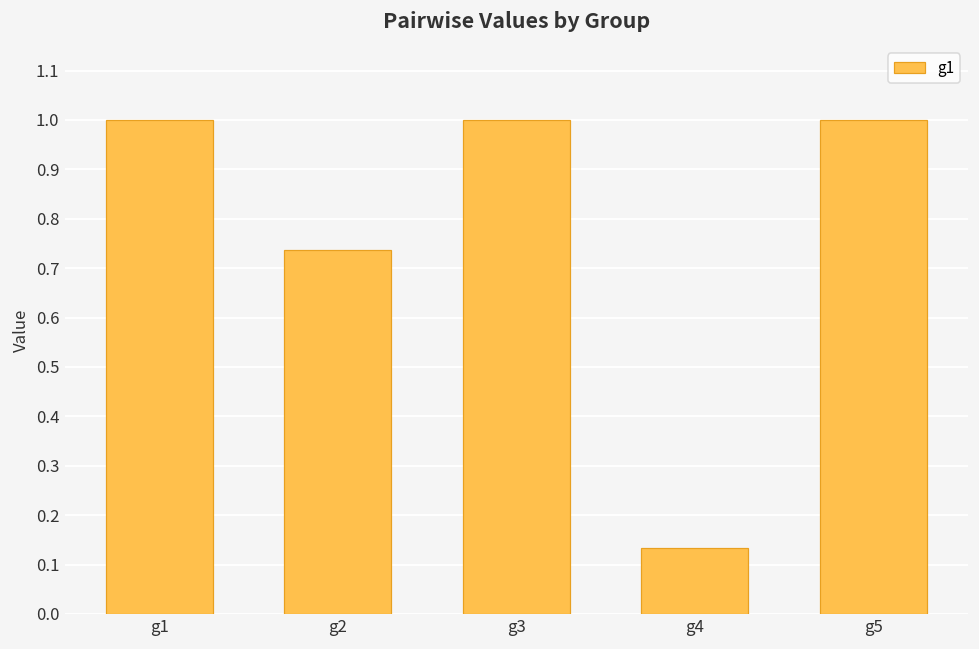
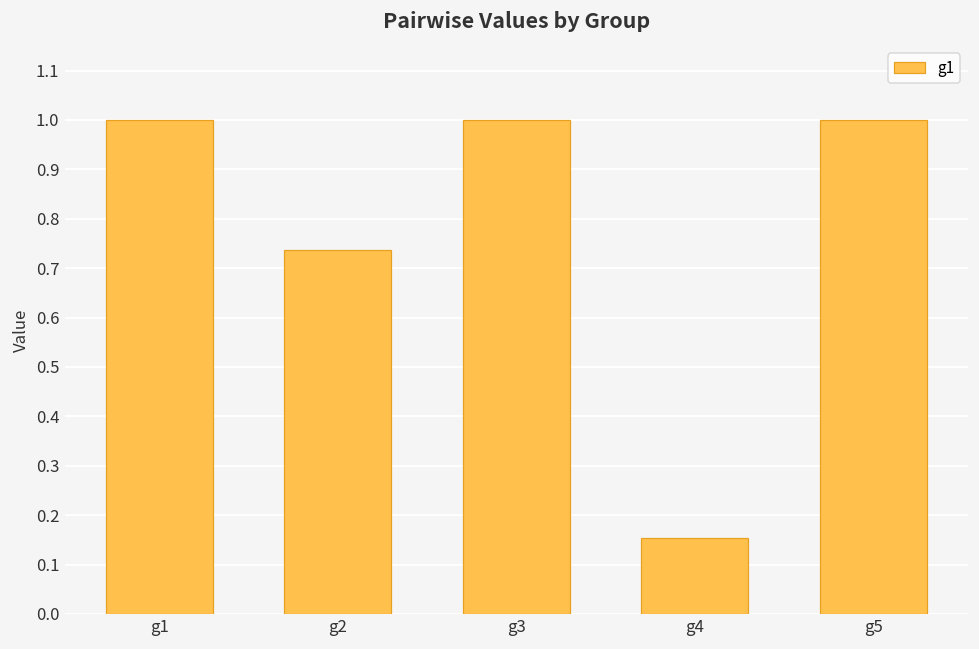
  {
    "g1": 1.00,
    "g2": 0.74,
    "g3": 1.00,
-   "g4": 0.13,
+   "g4": 0.15,
    "g5": 1.00
  }
